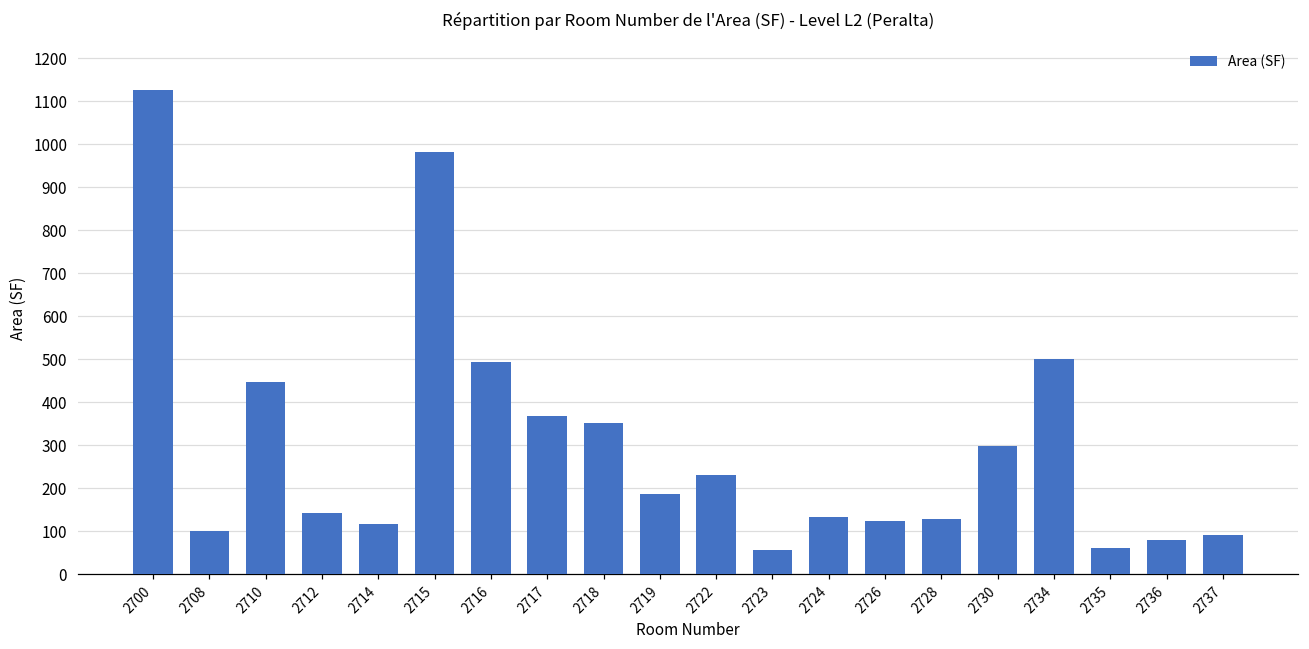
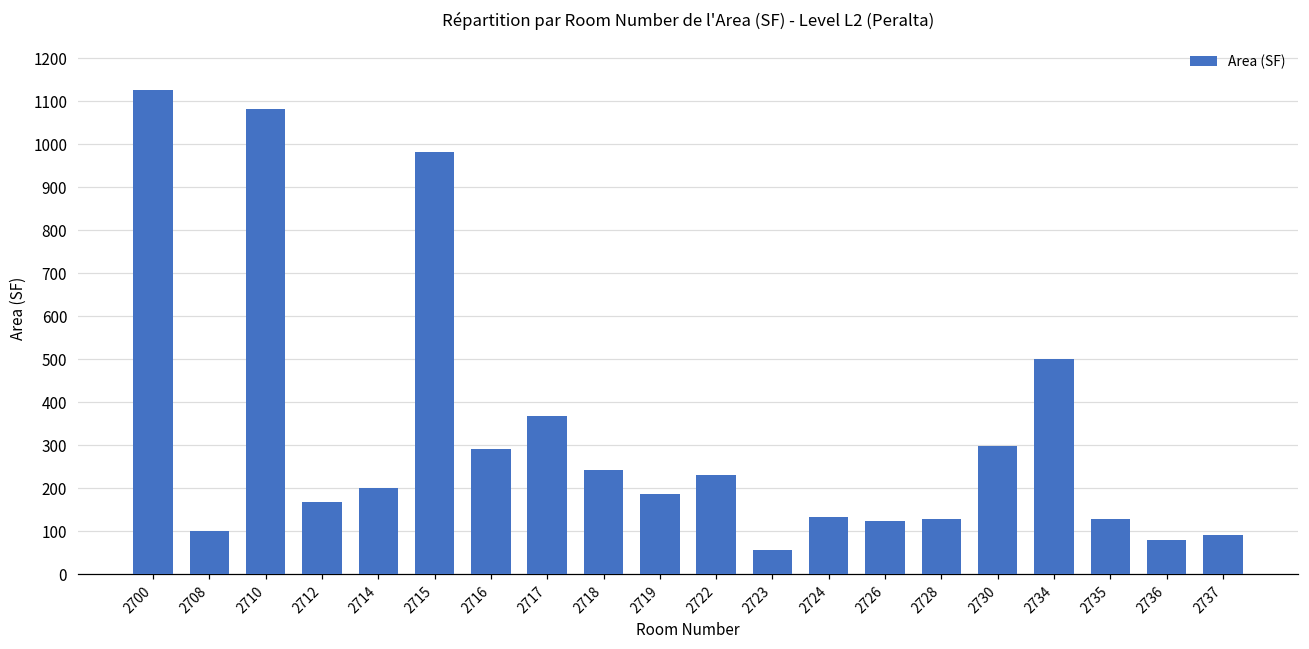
  {
    "2700": 1130,
    "2708": 100,
-   "2710": 450,
-   "2712": 140,
-   "2714": 120,
+   "2710": 1080,
+   "2712": 170,
+   "2714": 200,
    "2715": 980,
-   "2716": 490,
+   "2716": 290,
    "2717": 370,
-   "2718": 350,
+   "2718": 240,
    "2719": 190,
    "2722": 230,
    "2723": 50,
    "2724": 130,
    "2726": 120,
    "2728": 130,
    "2730": 300,
    "2734": 500,
-   "2735": 60,
+   "2735": 130,
    "2736": 80,
    "2737": 90
  }
